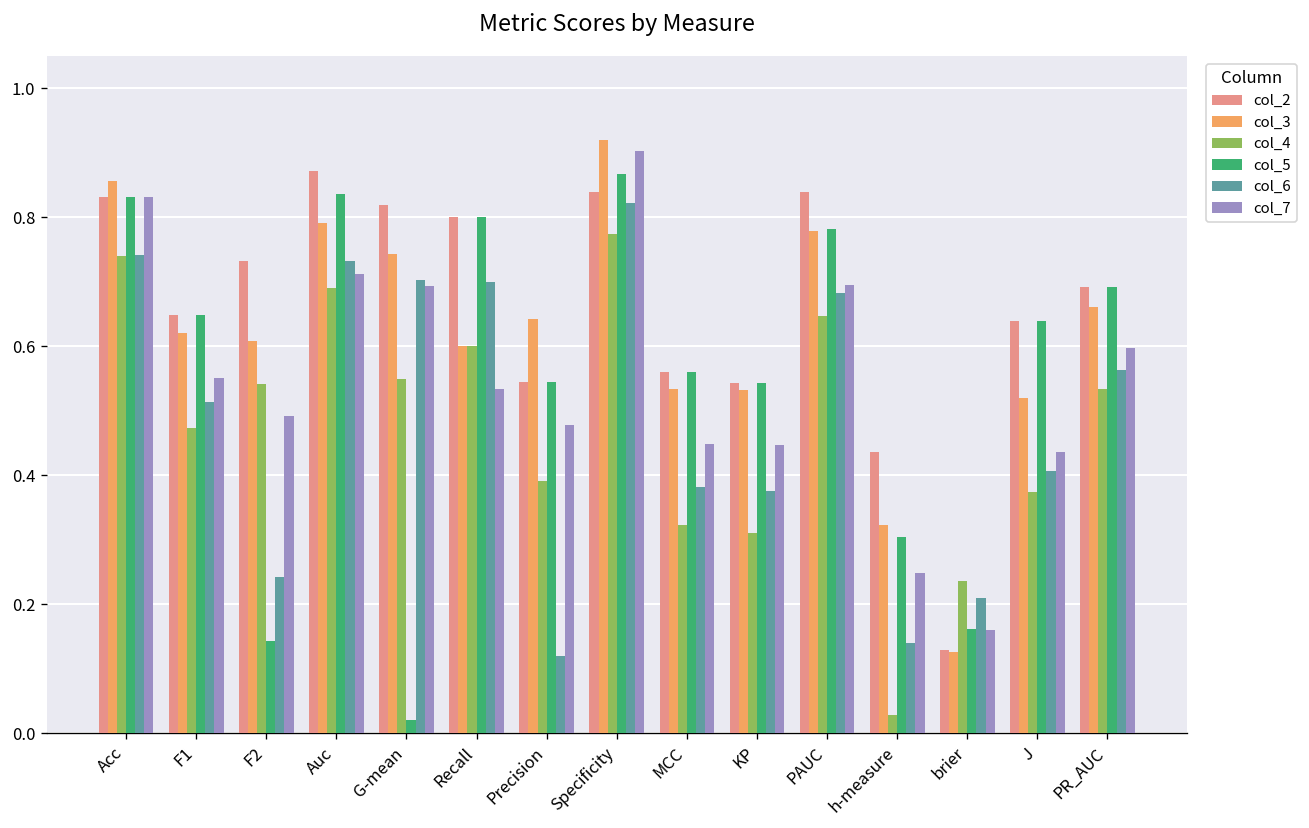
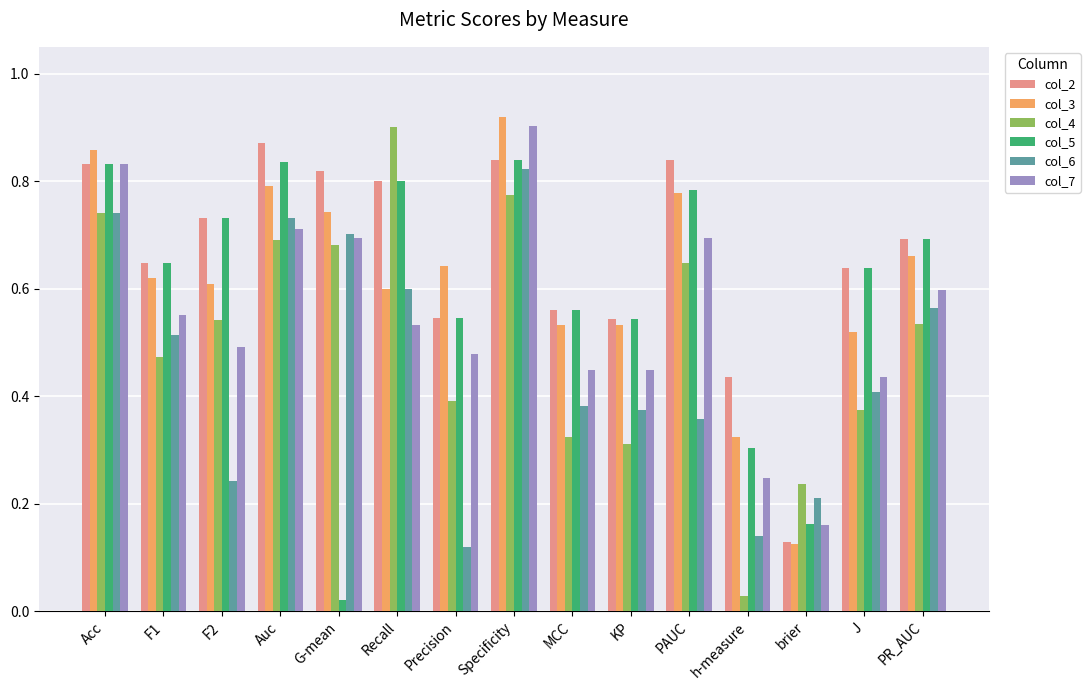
  {
    "col_4": {
      "Acc": 0.74,
      "F1": 0.47,
      "F2": 0.54,
      "Auc": 0.69,
-     "G-mean": 0.55,
-     "Recall": 0.6,
+     "G-mean": 0.68,
+     "Recall": 0.9,
      "Precision": 0.39,
      "Specificity": 0.77,
      "MCC": 0.32,
      "KP": 0.31,
      "PAUC": 0.65,
      "h-measure": 0.03,
      "brier": 0.24,
      "J": 0.37,
      "PR_AUC": 0.53
    },
    "col_5": {
      "Acc": 0.83,
      "F1": 0.65,
-     "F2": 0.14,
+     "F2": 0.73,
      "Auc": 0.84,
      "G-mean": 0.02,
      "Recall": 0.80,
      "Precision": 0.55,
-     "Specificity": 0.87,
+     "Specificity": 0.84,
      "MCC": 0.56,
      "KP": 0.54,
      "PAUC": 0.78,
      "h-measure": 0.30,
      "brier": 0.16,
      "J": 0.64,
      "PR_AUC": 0.69
    },
    "col_6": {
      "Acc": 0.74,
      "F1": 0.51,
      "F2": 0.24,
      "Auc": 0.73,
      "G-mean": 0.70,
-     "Recall": 0.7,
+     "Recall": 0.6,
      "Precision": 0.12,
      "Specificity": 0.82,
      "MCC": 0.38,
      "KP": 0.38,
-     "PAUC": 0.68,
+     "PAUC": 0.36,
      "h-measure": 0.14,
      "brier": 0.21,
      "J": 0.41,
      "PR_AUC": 0.56
    },
    "col_7": {
      "Acc": 0.83,
      "F1": 0.55,
      "F2": 0.49,
      "Auc": 0.71,
      "G-mean": 0.69,
      "Recall": 0.53,
      "Precision": 0.48,
      "Specificity": 0.90,
      "MCC": 0.45,
      "KP": 0.45,
      "PAUC": 0.69,
      "h-measure": 0.25,
      "brier": 0.16,
      "J": 0.44,
      "PR_AUC": 0.60
    }
  }
